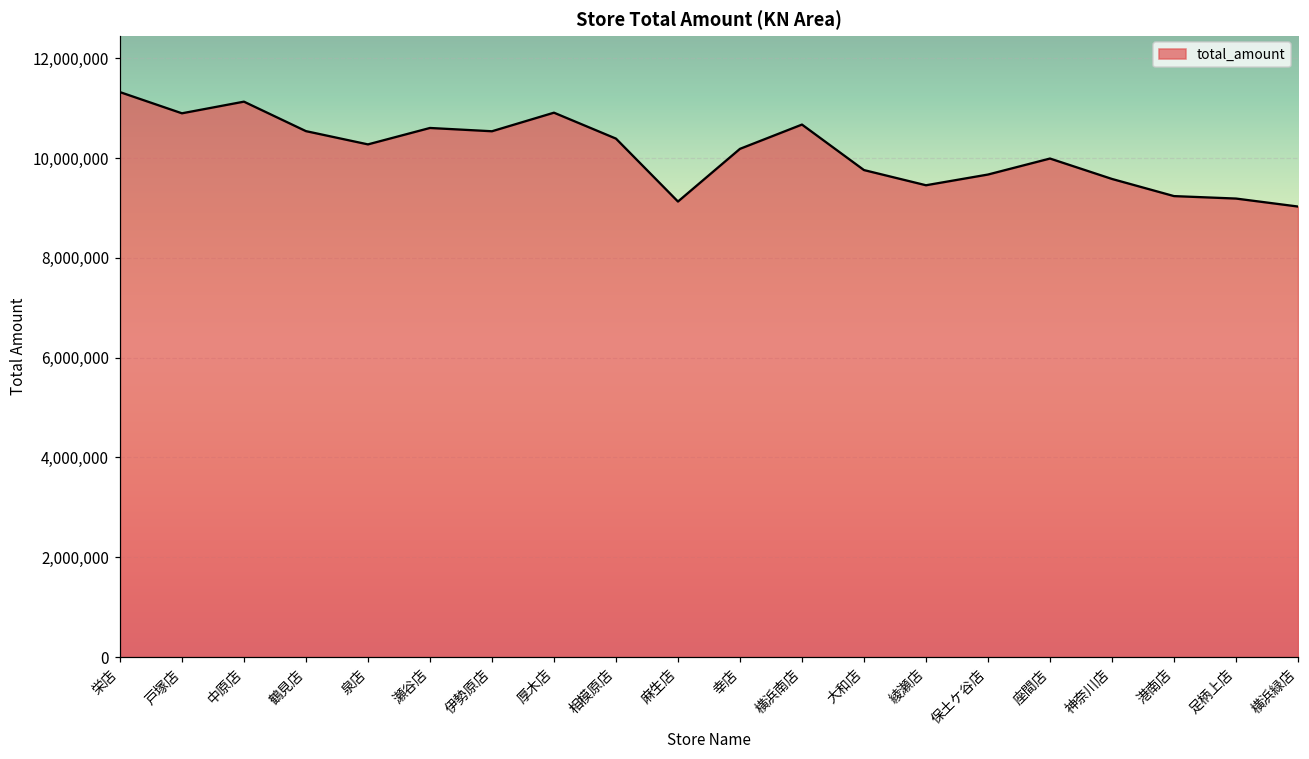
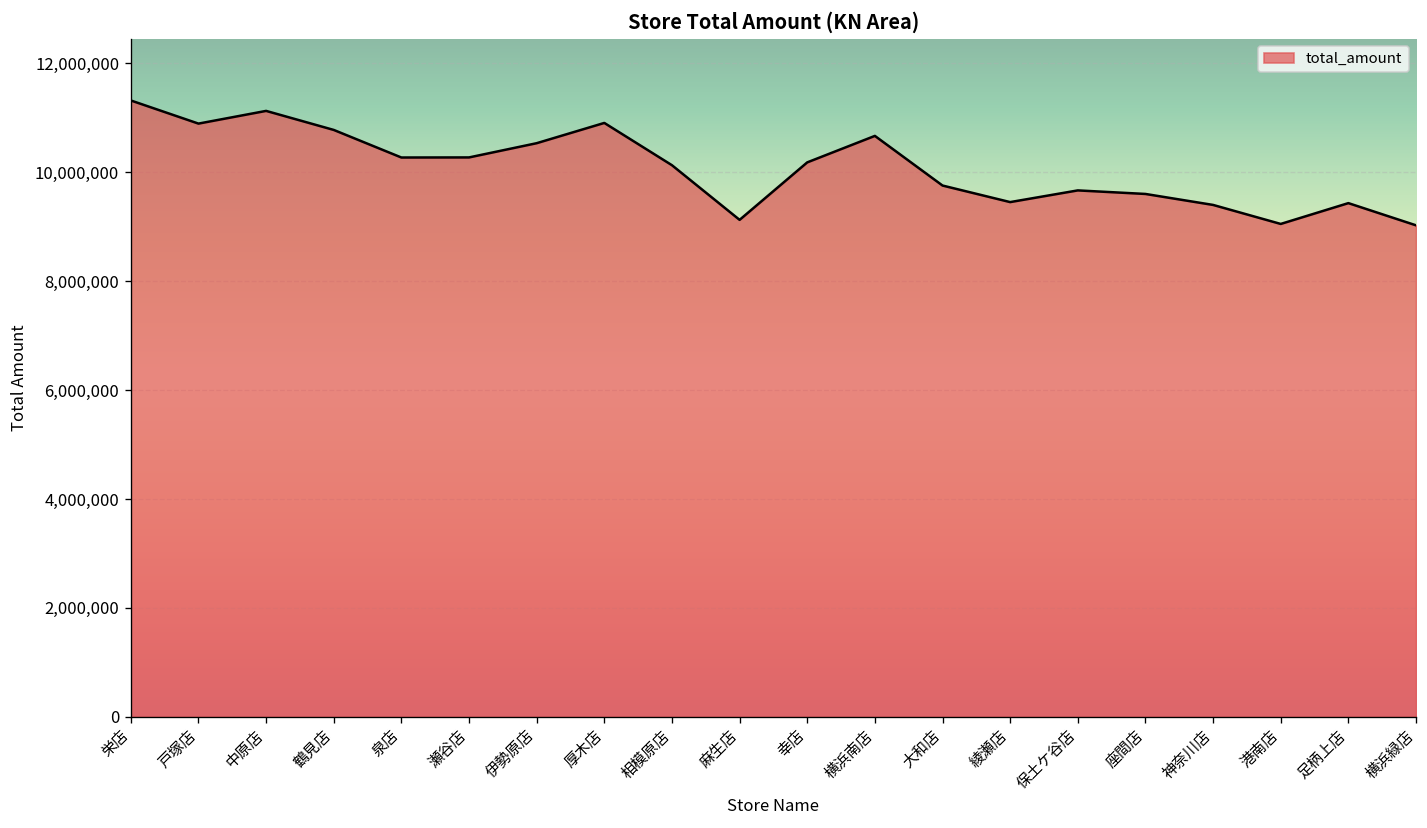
  {
    "栄店": "11,300,000",
    "戸塚店": "10,900,000",
    "中原店": "11,100,000",
-   "鶴見店": "10,500,000",
+   "鶴見店": "10,800,000",
    "泉店": "10,300,000",
-   "瀬谷店": "10,600,000",
+   "瀬谷店": "10,300,000",
    "伊勢原店": "10,500,000",
    "厚木店": "10,900,000",
-   "相模原店": "10,400,000",
+   "相模原店": "10,100,000",
    "麻生店": "9,100,000",
    "幸店": "10,200,000",
    "横浜南店": "10,700,000",
    "大和店": "9,800,000",
    "綾瀬店": "9,500,000",
    "保土ケ谷店": "9,700,000",
-   "座間店": "10,000,000",
-   "神奈川店": "9,600,000",
-   "港南店": "9,200,000",
-   "足柄上店": "9,200,000",
+   "座間店": "9,600,000",
+   "神奈川店": "9,400,000",
+   "港南店": "9,100,000",
+   "足柄上店": "9,400,000",
    "横浜緑店": "9,000,000"
  }
